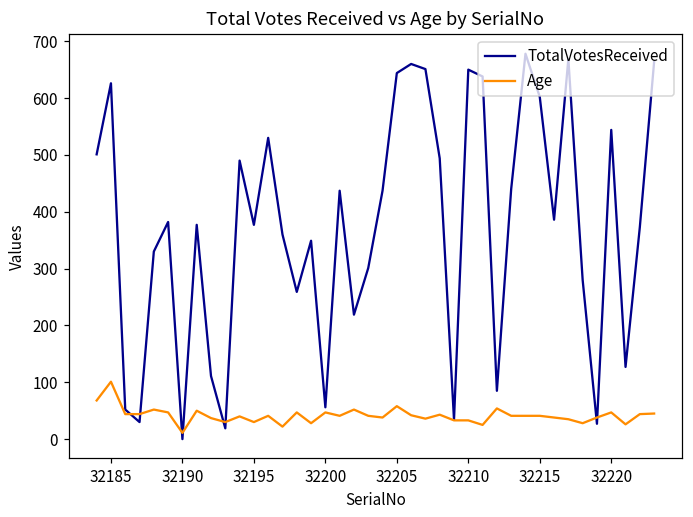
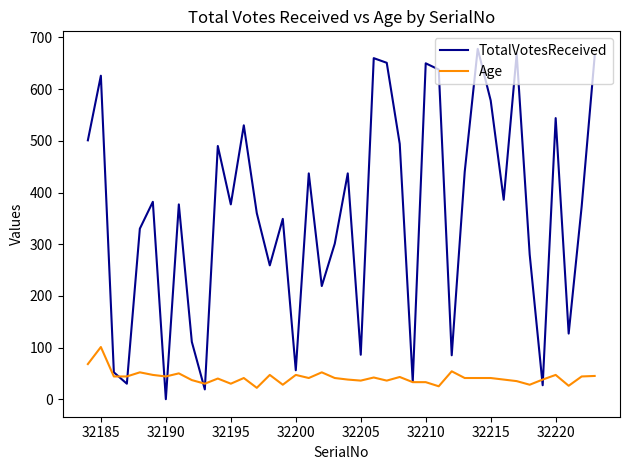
  {
    "TotalVotesReceived": {
      "32185": 630,
      "32190": 0,
      "32195": 380,
      "32200": 60,
-     "32205": 640,
+     "32205": 90,
      "32210": 650,
-     "32215": 600,
+     "32215": 580,
      "32220": 540
    },
    "Age": {
      "32185": 100,
-     "32190": 10,
+     "32190": 40,
      "32195": 30,
      "32200": 50,
-     "32205": 60,
+     "32205": 40,
      "32210": 30,
      "32215": 40,
      "32220": 50
    }
  }
